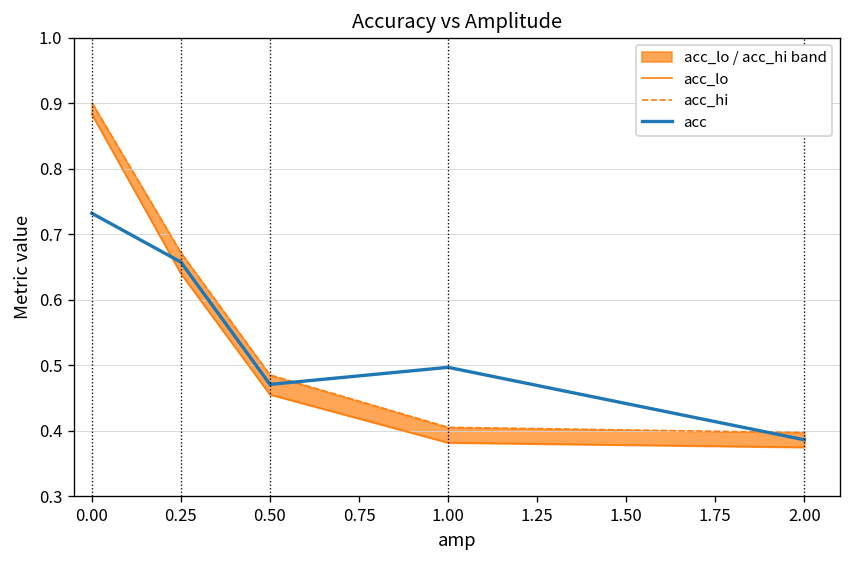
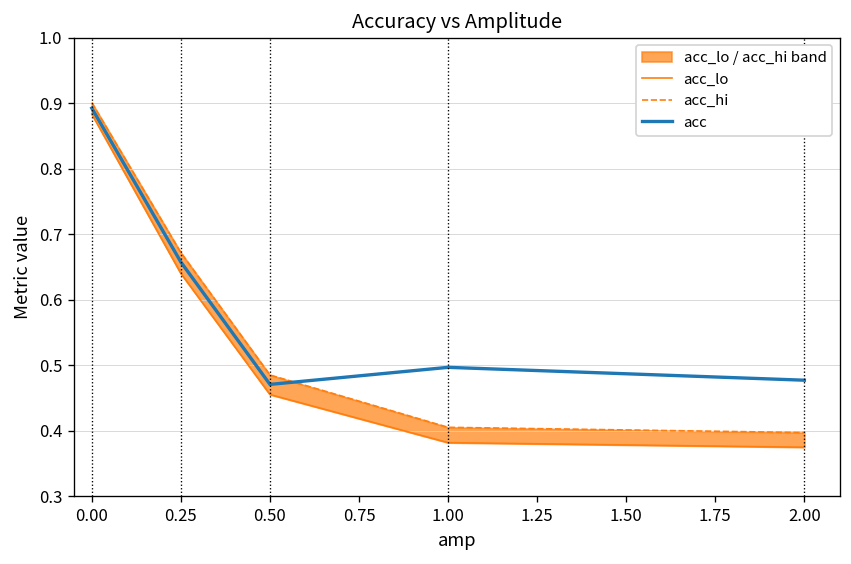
  {
    "acc": {
-     "0.00": 0.73,
+     "0.00": 0.89,
      "0.25": 0.66,
      "0.50": 0.47,
      "1.00": 0.50,
-     "2.00": 0.39
+     "2.00": 0.48
    }
  }
